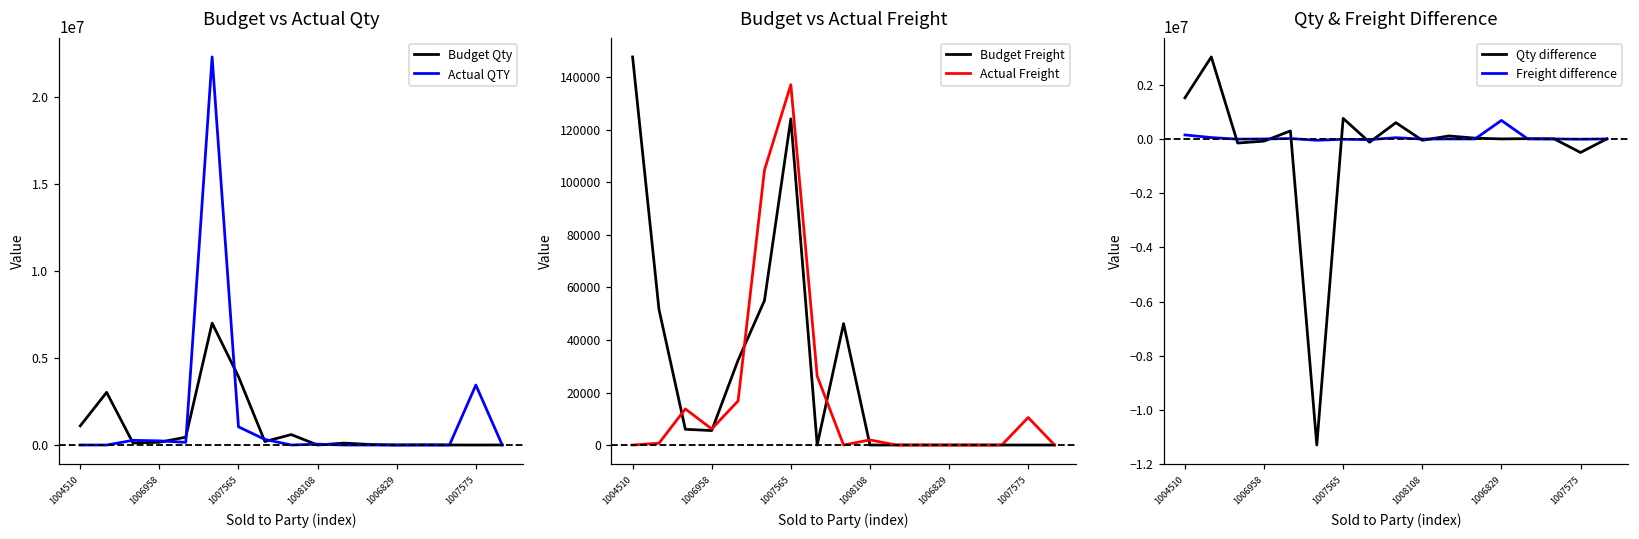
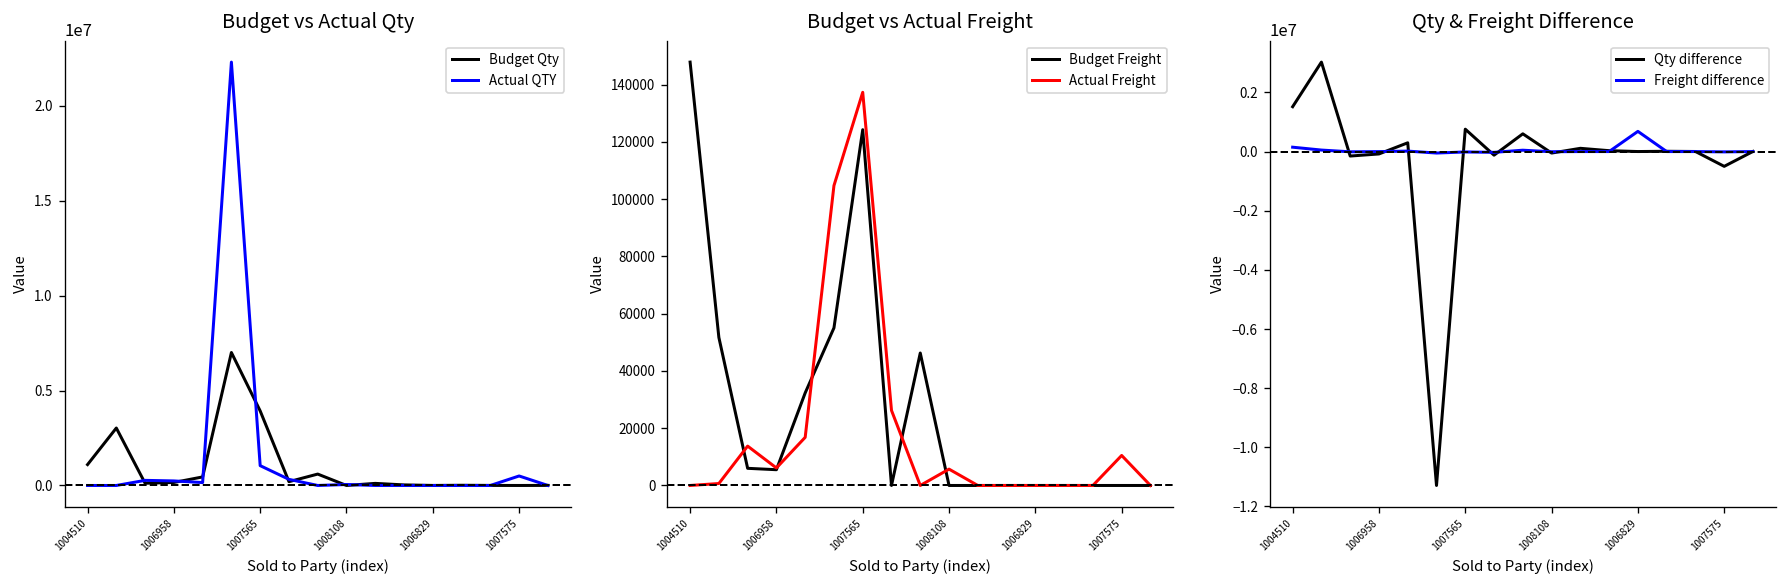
  {
    "Budget vs Actual Qty": {
      "Budget Qty": {
        "1004510": 1100000,
        "1007565": 3900000,
        "1007575": 0
      },
      "Actual QTY": {
        "1004510": 0,
        "1007565": 1000000,
-       "1007575": 3400000
+       "1007575": 500000
      }
    },
    "Budget vs Actual Freight": {
      "Budget Freight": {
        "1004510": 148000,
        "1007565": 124000,
        "1008108": 0,
        "1007575": 0
      },
      "Actual Freight": {
        "1004510": 0,
        "1007565": 137000,
-       "1008108": 2000,
+       "1008108": 6000,
        "1007575": 10000
      }
    },
    "Qty & Freight Difference": {
      "Qty difference": {
        "1004510": 1500000,
        "1007565": 800000,
        "1006829": 0,
        "1007575": -500000
      },
      "Freight difference": {
        "1004510": 100000,
        "1007565": 0,
        "1006829": 700000,
        "1007575": 0
      }
    }
  }
